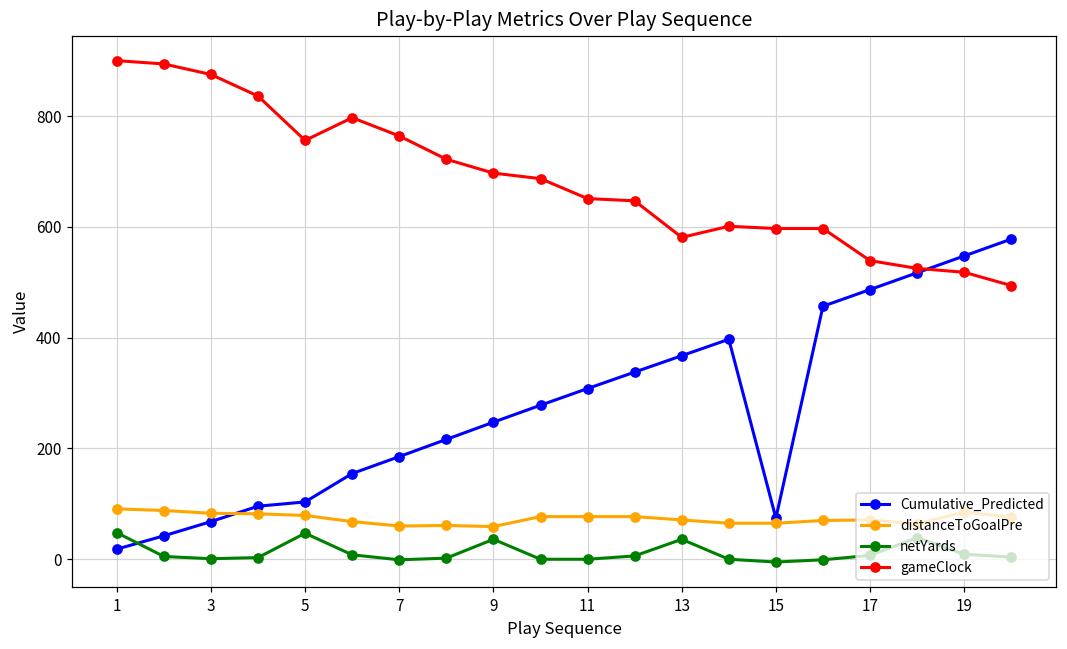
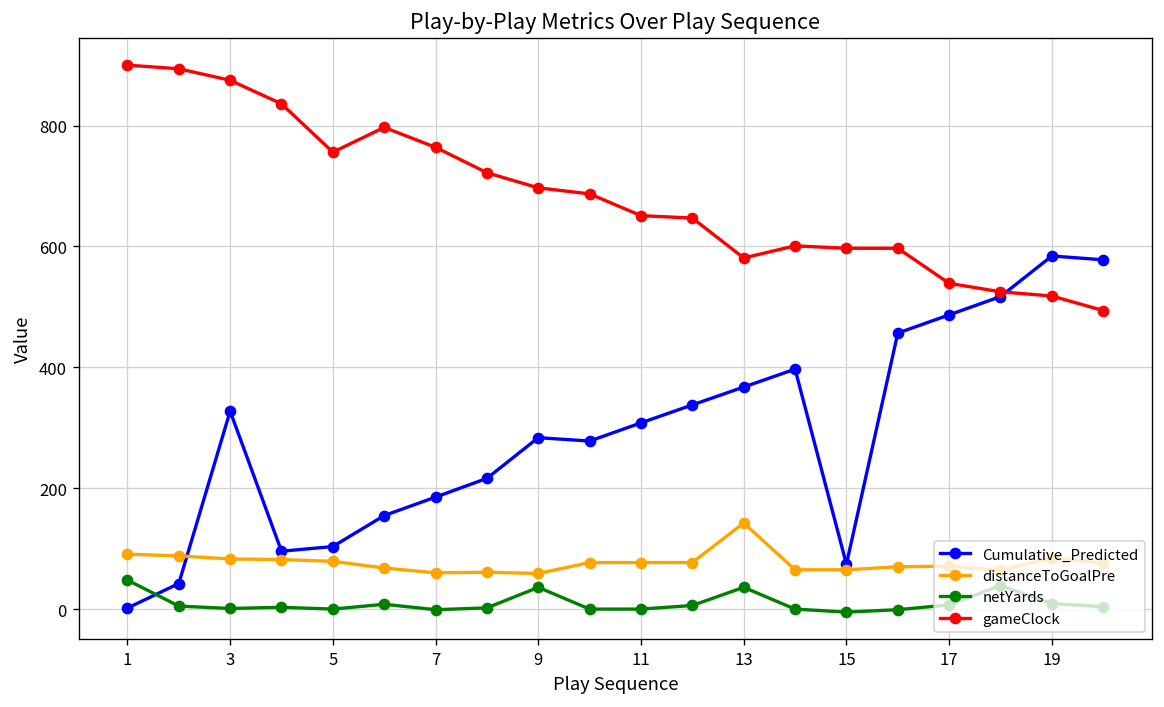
  {
    "Cumulative_Predicted": {
-     "1": 20,
-     "3": 70,
+     "1": 0,
+     "3": 330,
      "5": 100,
      "7": 190,
-     "9": 250,
+     "9": 280,
      "11": 310,
      "13": 370,
      "15": 70,
      "17": 490,
-     "19": 550
+     "19": 580
    },
    "distanceToGoalPre": {
      "1": 90,
      "3": 80,
      "5": 80,
      "7": 60,
      "9": 60,
      "11": 80,
-     "13": 70,
+     "13": 140,
      "15": 70
    },
    "netYards": {
      "1": 50,
      "3": 0,
-     "5": 50,
+     "5": 0,
      "7": 0,
      "9": 40,
      "11": 0,
      "13": 40,
      "15": -10
    },
    "gameClock": {
      "1": 900,
      "3": 880,
      "5": 760,
      "7": 760,
      "9": 700,
      "11": 650,
      "13": 580,
      "15": 600,
      "17": 540,
      "19": 520
    }
  }
